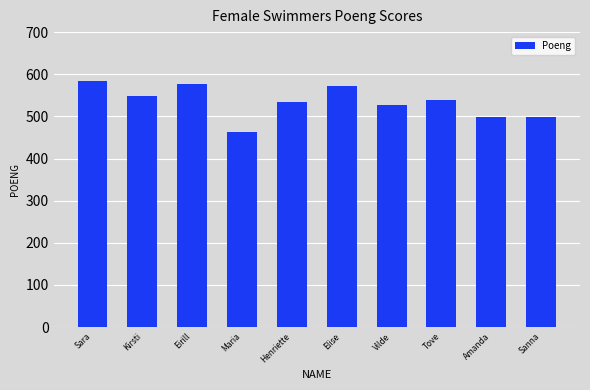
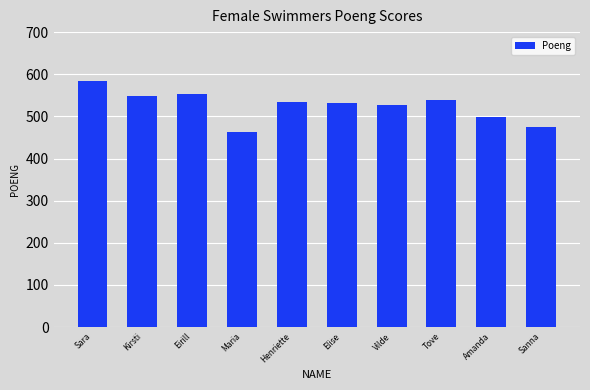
  {
    "Sara": 580,
    "Kirsti": 550,
-   "Eirill": 580,
+   "Eirill": 550,
    "Maria": 460,
    "Henriette": 530,
-   "Elise": 570,
+   "Elise": 530,
    "Vilde": 530,
    "Tove": 540,
    "Amanda": 500,
-   "Sanna": 500
+   "Sanna": 480
  }
